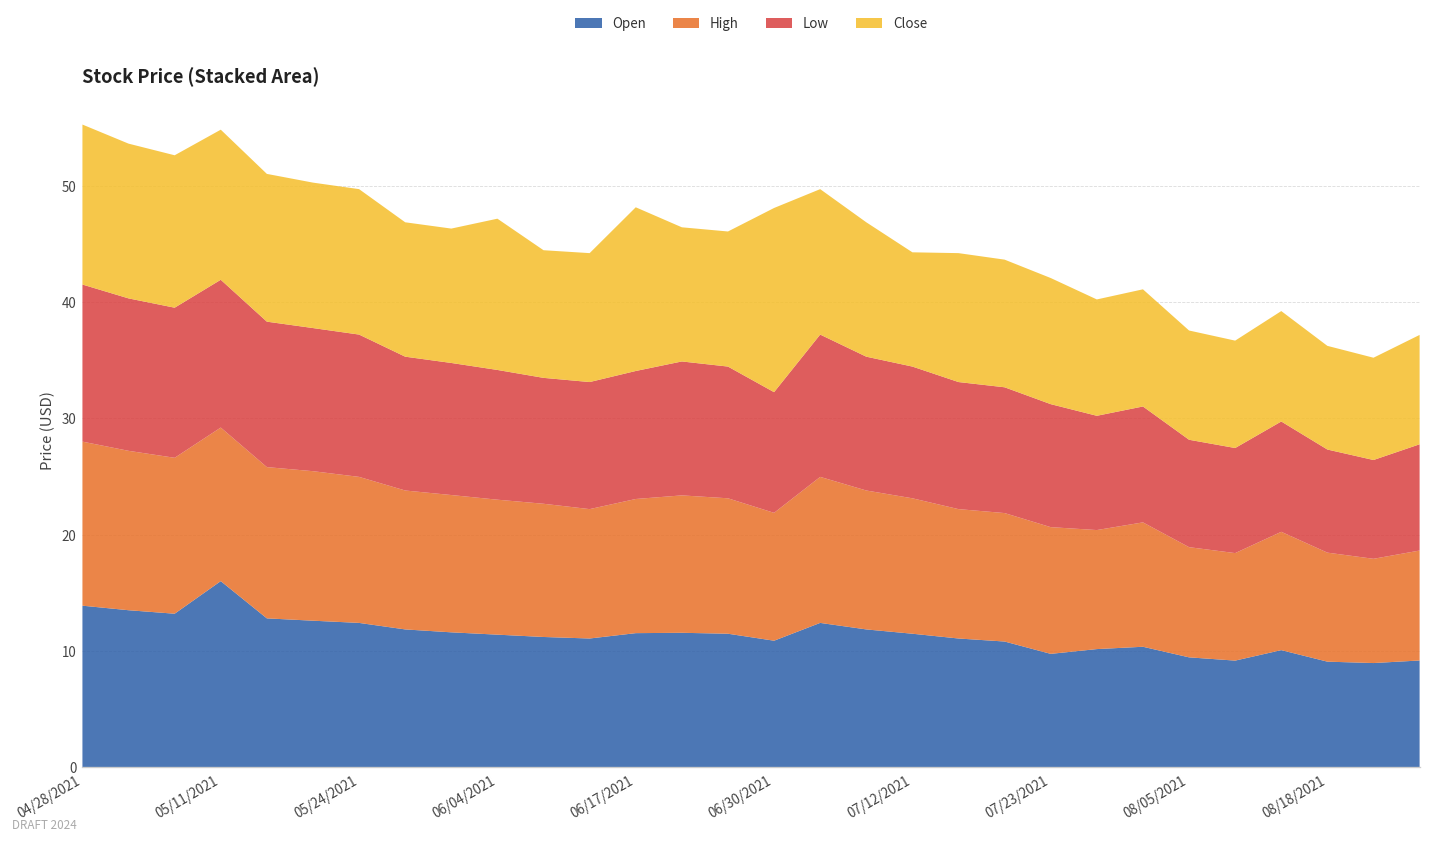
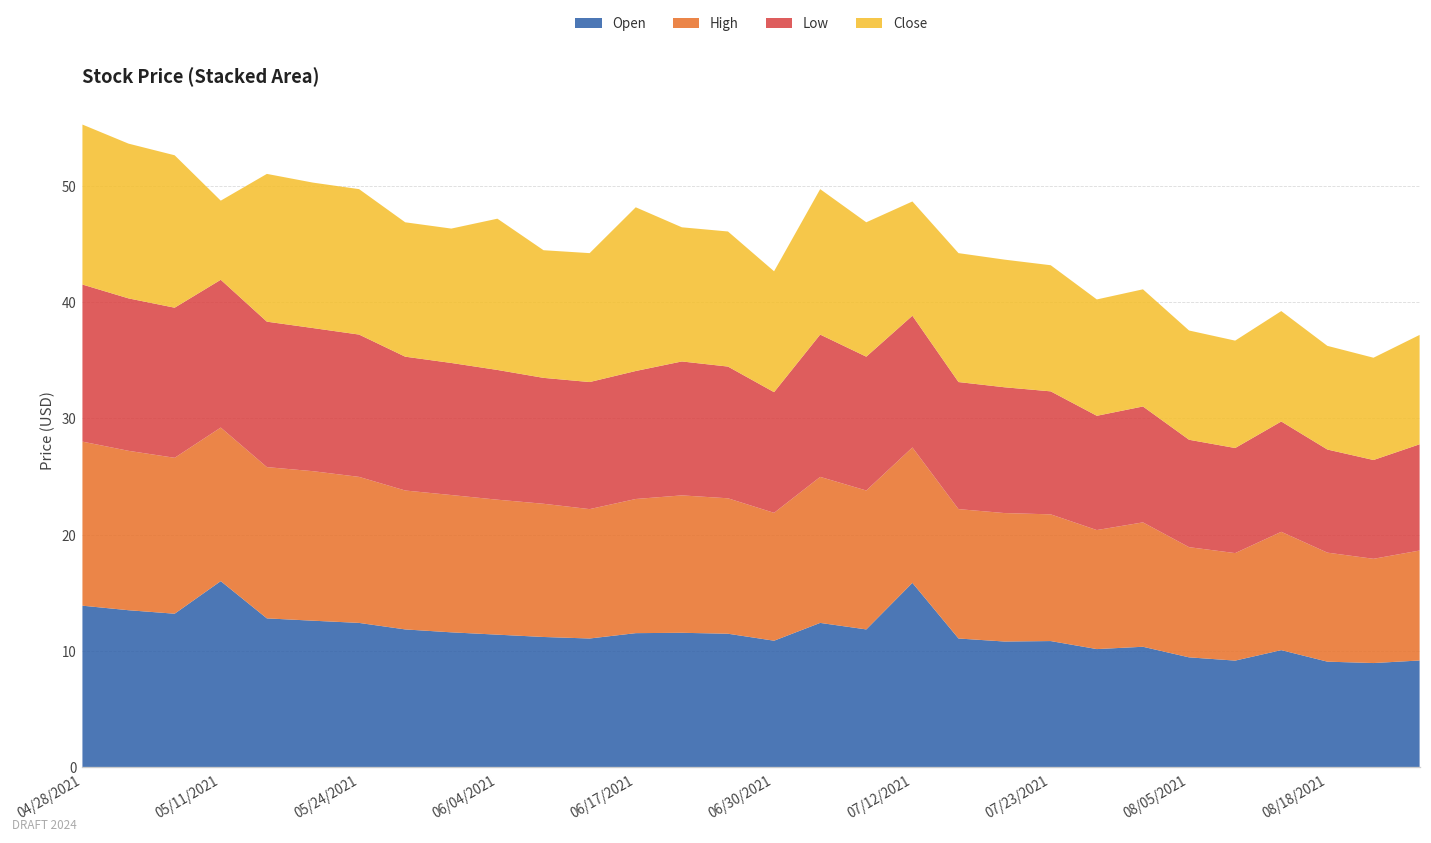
  {
    "Open": {
      "04/28/2021": 14,
      "05/11/2021": 16,
      "05/24/2021": 12,
      "06/04/2021": 11,
      "06/17/2021": 12,
      "06/30/2021": 11,
-     "07/12/2021": 11,
-     "07/23/2021": 10,
+     "07/12/2021": 16,
+     "07/23/2021": 11,
      "08/05/2021": 9,
      "08/18/2021": 9
    },
    "Close": {
      "04/28/2021": 14,
-     "05/11/2021": 13,
+     "05/11/2021": 7,
      "05/24/2021": 13,
      "06/04/2021": 13,
      "06/17/2021": 14,
-     "06/30/2021": 16,
+     "06/30/2021": 10,
      "07/12/2021": 10,
      "07/23/2021": 11,
      "08/05/2021": 9,
      "08/18/2021": 9
    }
  }
